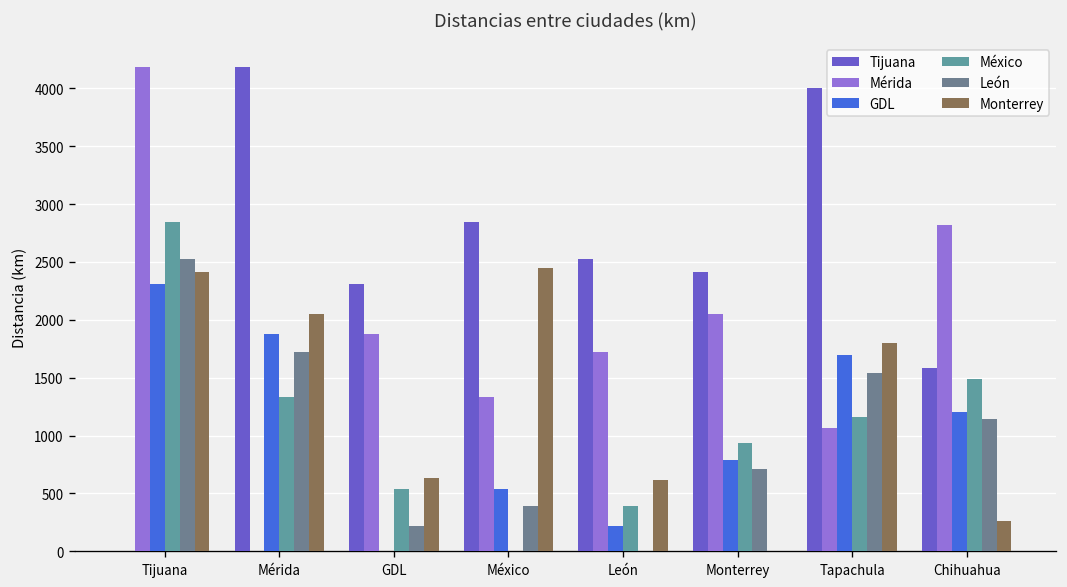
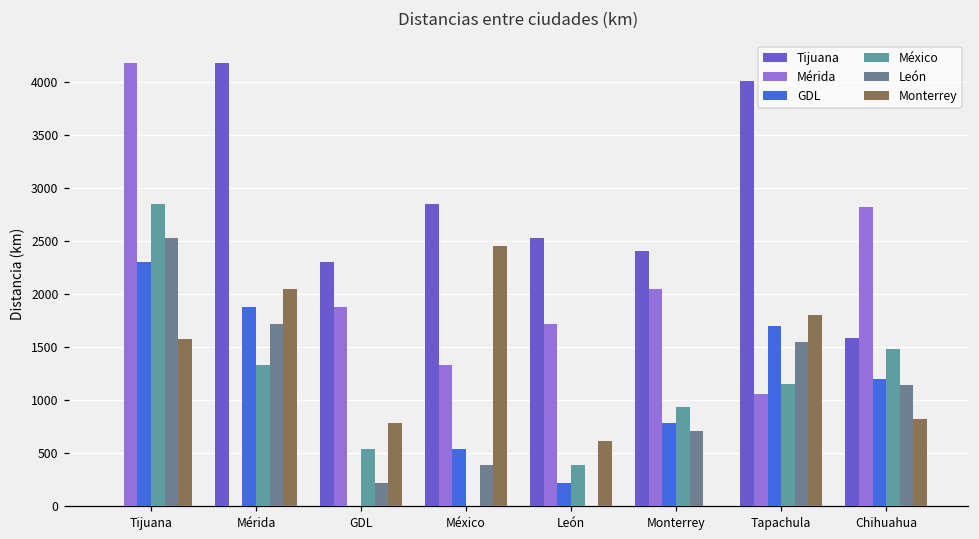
  {
    "Monterrey": {
-     "Tijuana": 2400,
+     "Tijuana": 1600,
      "Mérida": 2000,
-     "GDL": 600,
+     "GDL": 800,
      "México": 2400,
      "León": 600,
      "Monterrey": 0,
      "Tapachula": 1800,
-     "Chihuahua": 300
+     "Chihuahua": 800
    }
  }
